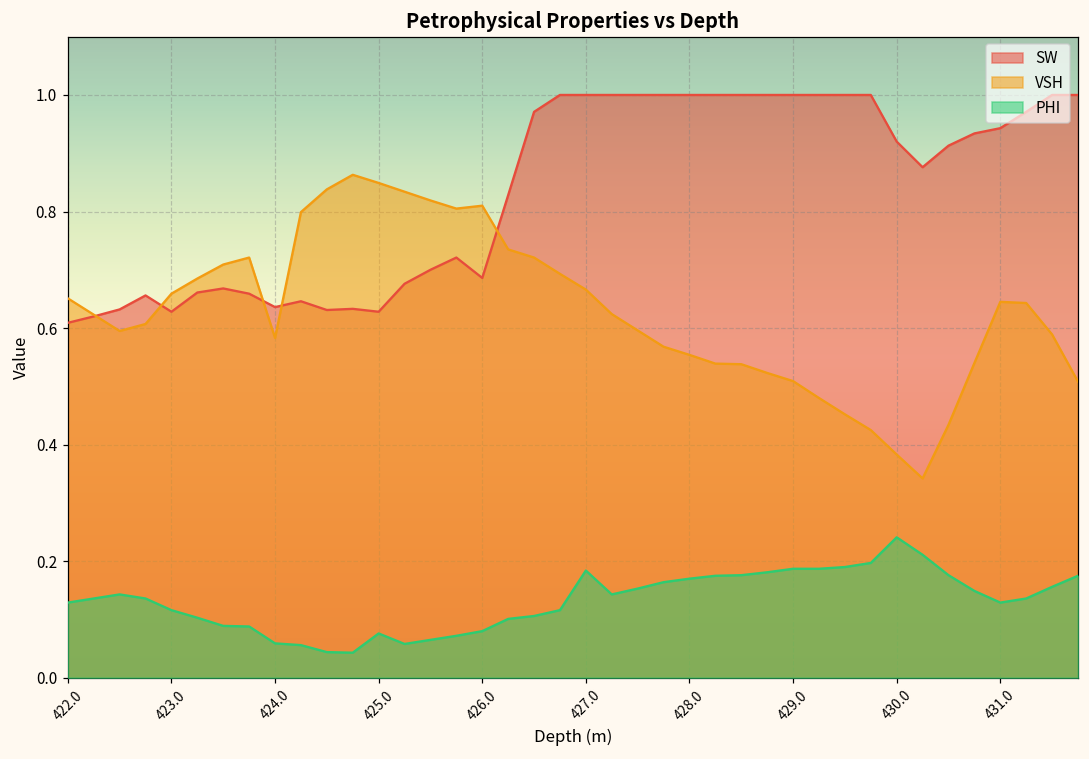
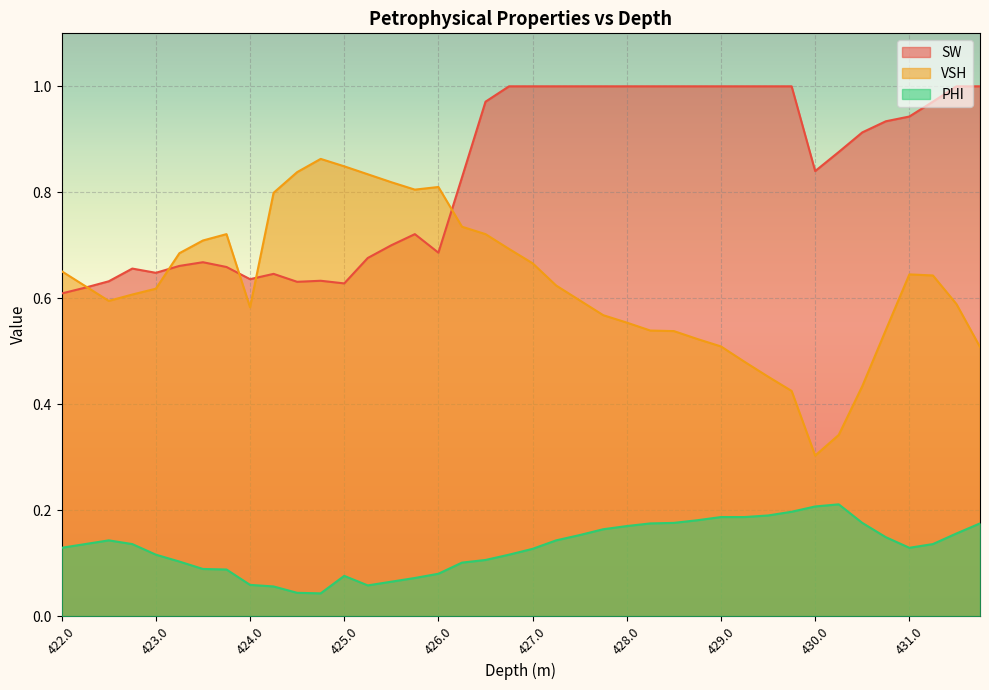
  {
    "SW": {
      "422.0": 0.61,
-     "423.0": 0.63,
+     "423.0": 0.65,
      "424.0": 0.64,
      "425.0": 0.63,
      "426.0": 0.69,
      "427.0": 1.00,
      "428.0": 1.00,
      "429.0": 1.00,
-     "430.0": 0.92,
+     "430.0": 0.84,
      "431.0": 0.94
    },
    "VSH": {
      "422.0": 0.65,
-     "423.0": 0.66,
+     "423.0": 0.62,
      "424.0": 0.58,
      "425.0": 0.85,
      "426.0": 0.81,
      "427.0": 0.67,
      "428.0": 0.55,
      "429.0": 0.51,
-     "430.0": 0.38,
+     "430.0": 0.30,
      "431.0": 0.65
    },
    "PHI": {
      "422.0": 0.13,
      "423.0": 0.12,
      "424.0": 0.06,
      "425.0": 0.08,
      "426.0": 0.08,
-     "427.0": 0.18,
+     "427.0": 0.13,
      "428.0": 0.17,
      "429.0": 0.19,
-     "430.0": 0.24,
+     "430.0": 0.21,
      "431.0": 0.13
    }
  }
